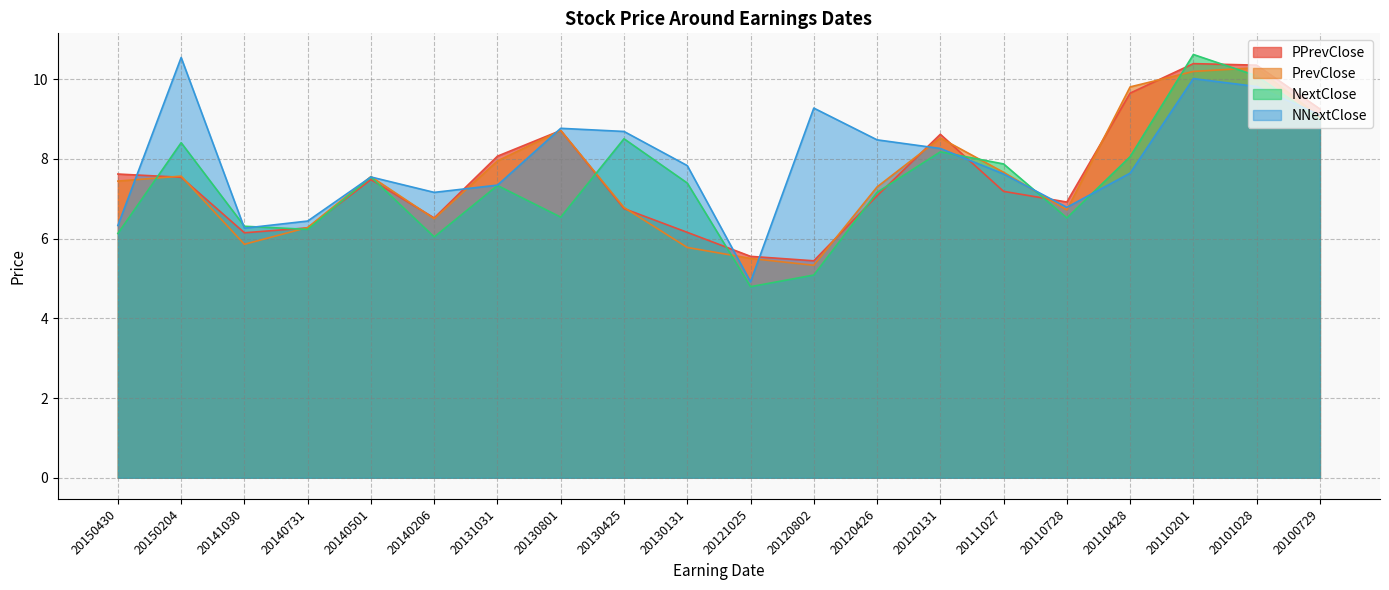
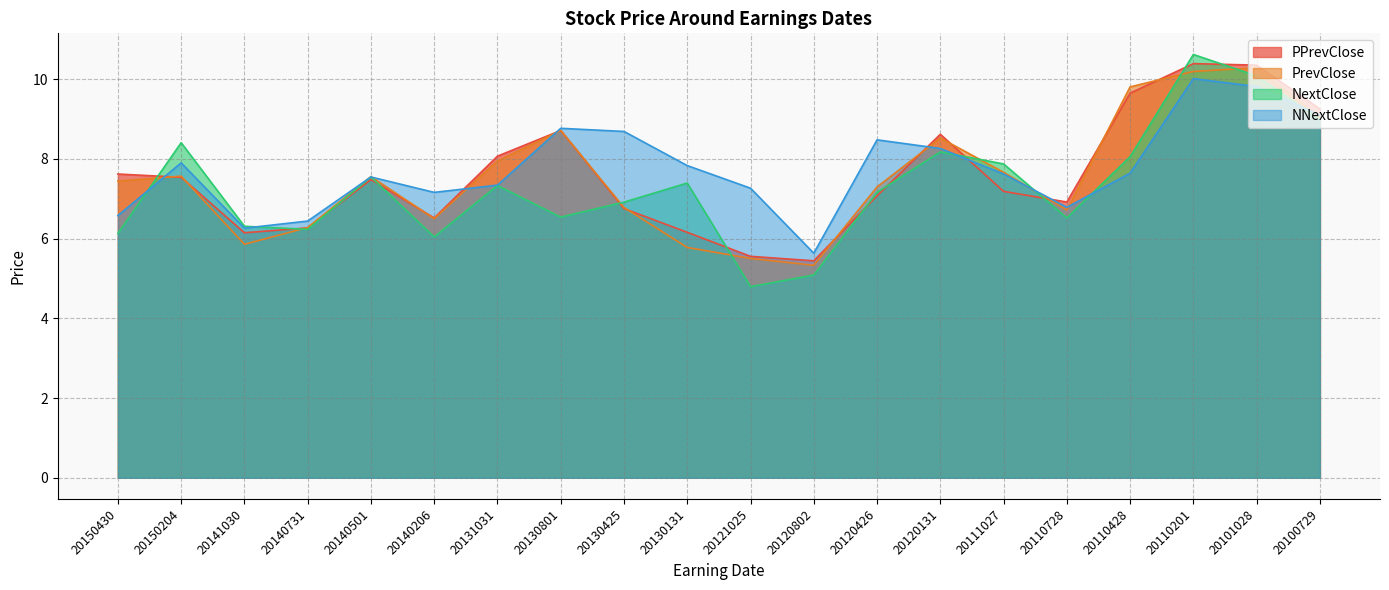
  {
    "NextClose": {
      "20150430": 6.1,
      "20150204": 8.4,
      "20140206": 6.0,
      "20130801": 6.5,
-     "20130425": 8.5,
+     "20130425": 6.9,
      "20130131": 7.4,
      "20121025": 4.8,
      "20120802": 5.1,
      "20120426": 7.2,
      "20120131": 8.2,
      "20111027": 7.9,
      "20110728": 6.5,
      "20110428": 8.1,
      "20110201": 10.6
    },
    "NNextClose": {
-     "20150430": 6.3,
-     "20150204": 10.5,
+     "20150430": 6.6,
+     "20150204": 7.9,
      "20140731": 6.4,
      "20140206": 7.2,
      "20130425": 8.7,
      "20130131": 7.8,
-     "20121025": 4.9,
-     "20120802": 9.3,
+     "20121025": 7.3,
+     "20120802": 5.6,
      "20120426": 8.5,
      "20120131": 8.3,
      "20110728": 6.8,
      "20110428": 7.6,
      "20110201": 10.0
    }
  }
